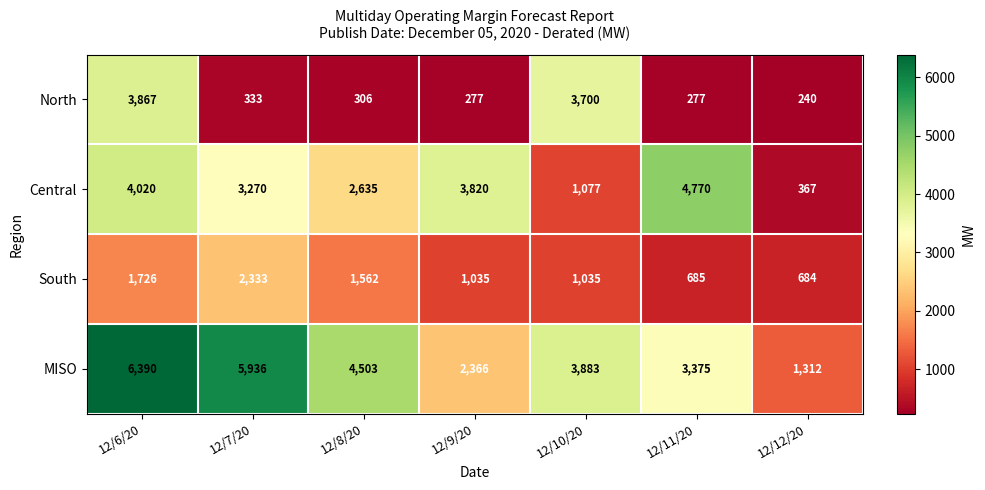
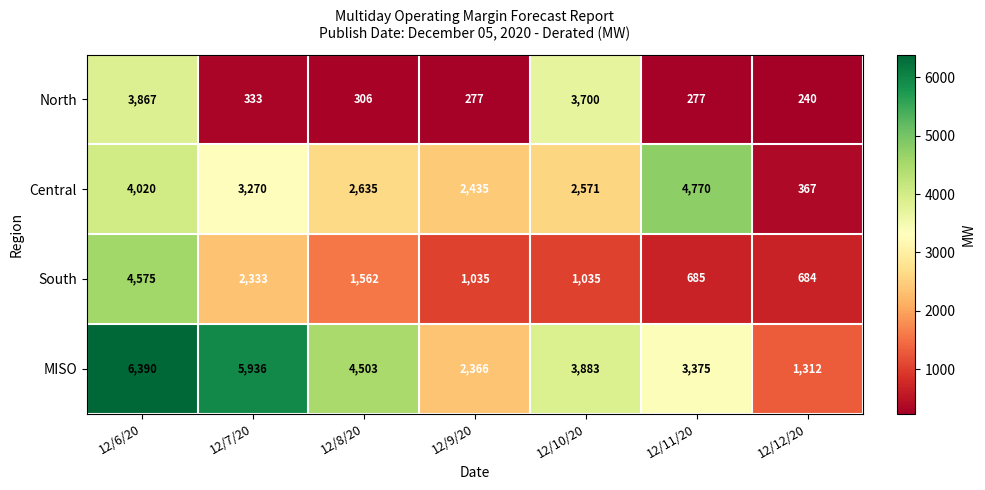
  {
    "North": {
      "12/6/20": "3,867",
      "12/7/20": "333",
      "12/8/20": "306",
      "12/9/20": "277",
      "12/10/20": "3,700",
      "12/11/20": "277",
      "12/12/20": "240"
    },
    "Central": {
      "12/6/20": "4,020",
      "12/7/20": "3,270",
      "12/8/20": "2,635",
-     "12/9/20": "3,820",
-     "12/10/20": "1,077",
+     "12/9/20": "2,435",
+     "12/10/20": "2,571",
      "12/11/20": "4,770",
      "12/12/20": "367"
    },
    "South": {
-     "12/6/20": "1,726",
+     "12/6/20": "4,575",
      "12/7/20": "2,333",
      "12/8/20": "1,562",
      "12/9/20": "1,035",
      "12/10/20": "1,035",
      "12/11/20": "685",
      "12/12/20": "684"
    },
    "MISO": {
      "12/6/20": "6,390",
      "12/7/20": "5,936",
      "12/8/20": "4,503",
      "12/9/20": "2,366",
      "12/10/20": "3,883",
      "12/11/20": "3,375",
      "12/12/20": "1,312"
    }
  }
